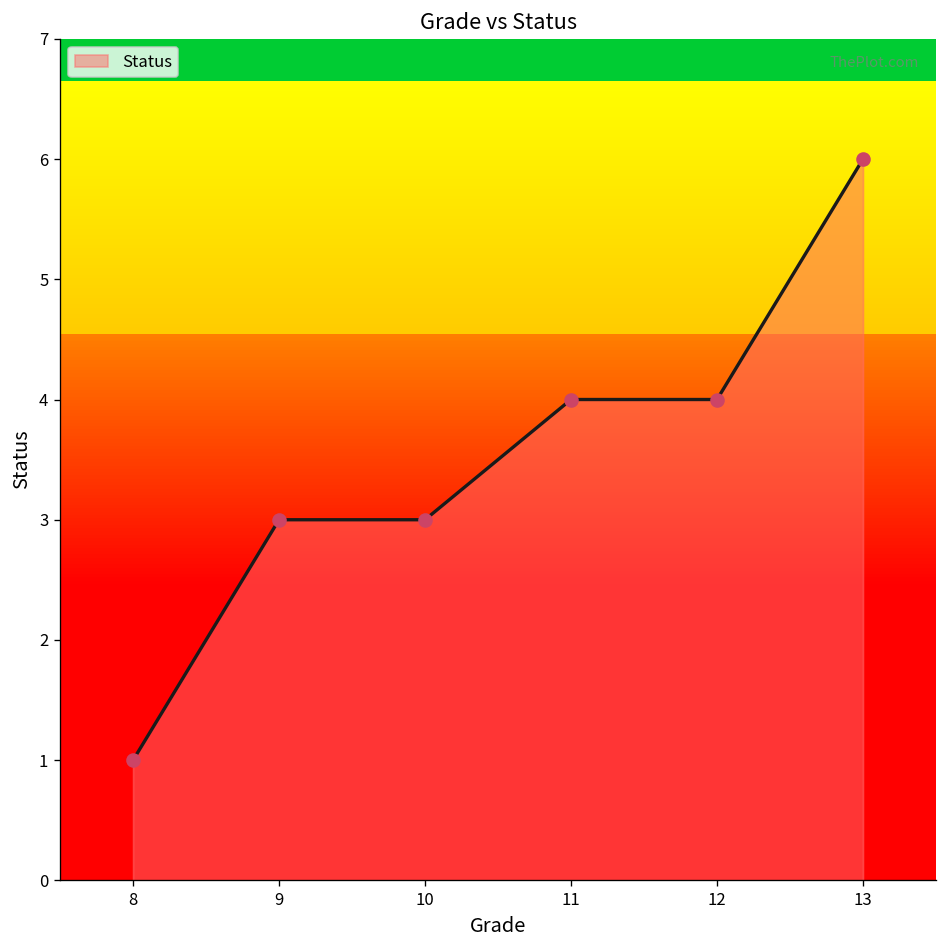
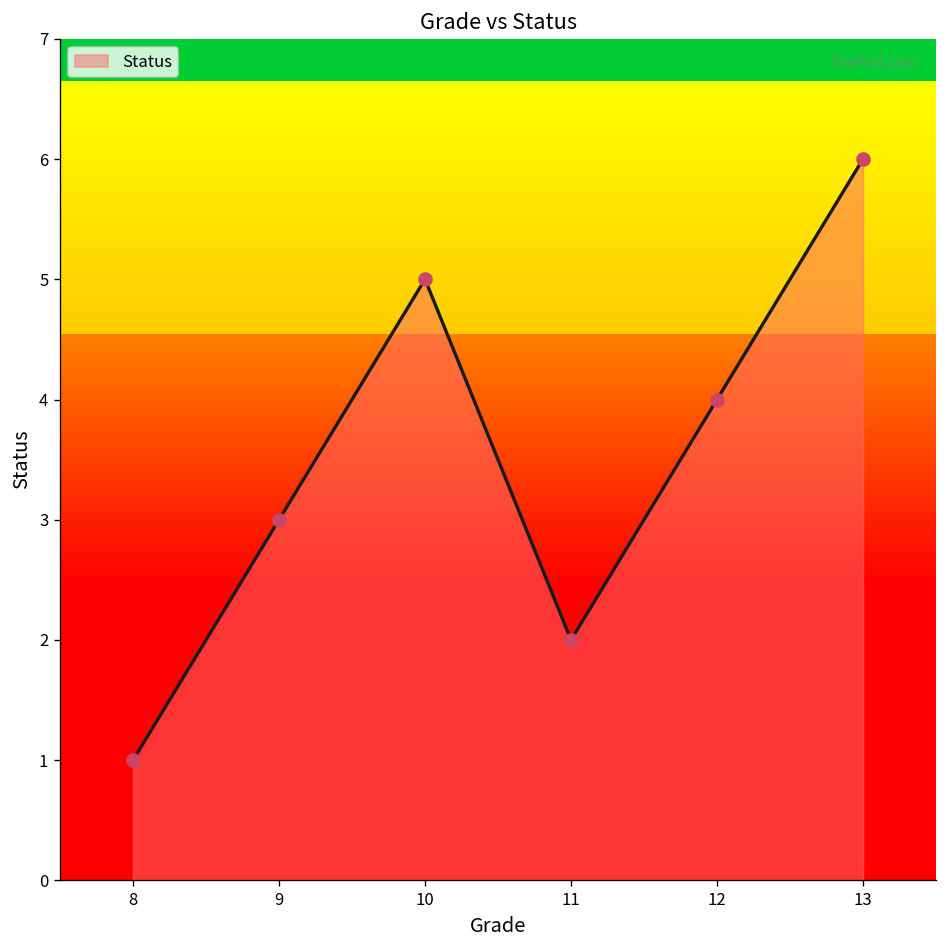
  {
    "8": 1,
    "9": 3,
-   "10": 3,
-   "11": 4,
+   "10": 5,
+   "11": 2,
    "12": 4,
    "13": 6
  }
